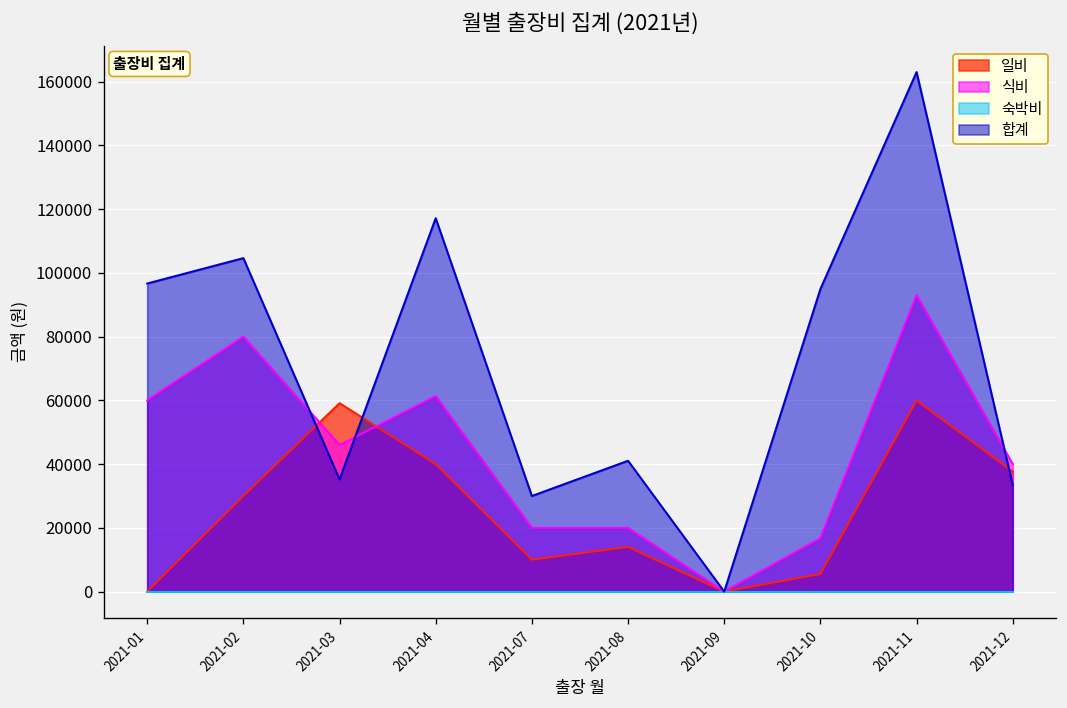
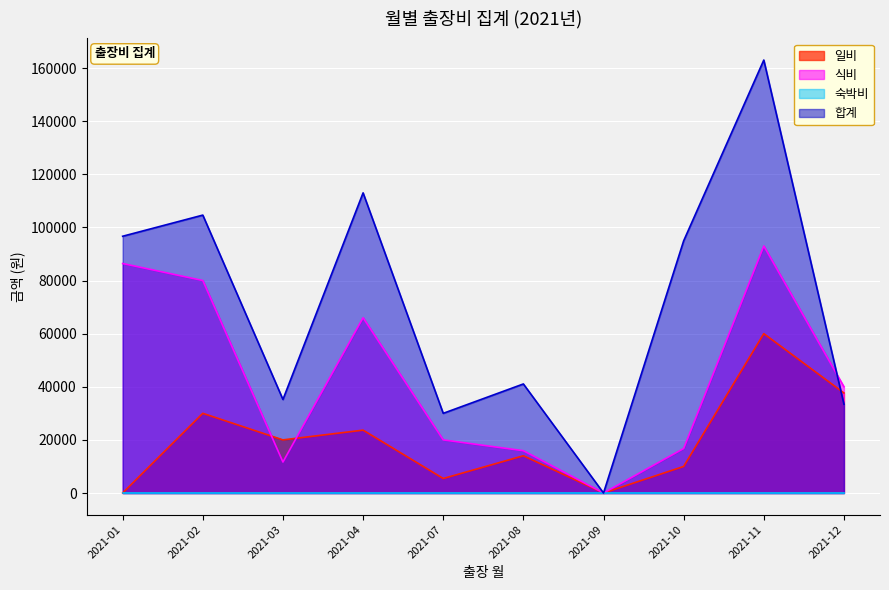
  {
    "일비": {
      "2021-02": 30000,
-     "2021-03": 59000,
-     "2021-04": 40000,
-     "2021-07": 10000,
+     "2021-03": 20000,
+     "2021-04": 24000,
+     "2021-07": 5000,
      "2021-08": 14000,
-     "2021-10": 6000,
+     "2021-10": 10000,
      "2021-11": 60000,
      "2021-12": 38000
    },
    "식비": {
-     "2021-01": 60000,
+     "2021-01": 86000,
      "2021-02": 80000,
-     "2021-03": 46000,
-     "2021-04": 61000,
+     "2021-03": 12000,
+     "2021-04": 66000,
      "2021-07": 20000,
-     "2021-08": 20000,
+     "2021-08": 16000,
      "2021-10": 17000,
      "2021-11": 93000,
      "2021-12": 40000
    },
    "숙박비": {
      "2021-02": 0,
      "2021-03": 0,
      "2021-04": 0,
      "2021-07": 0,
      "2021-08": 0,
      "2021-10": 0,
      "2021-11": 0,
      "2021-12": 0
    },
    "합계": {
      "2021-01": 97000,
      "2021-02": 105000,
      "2021-03": 35000,
-     "2021-04": 117000,
+     "2021-04": 113000,
      "2021-07": 30000,
      "2021-08": 41000,
      "2021-10": 95000,
      "2021-11": 163000,
      "2021-12": 33000
    }
  }
